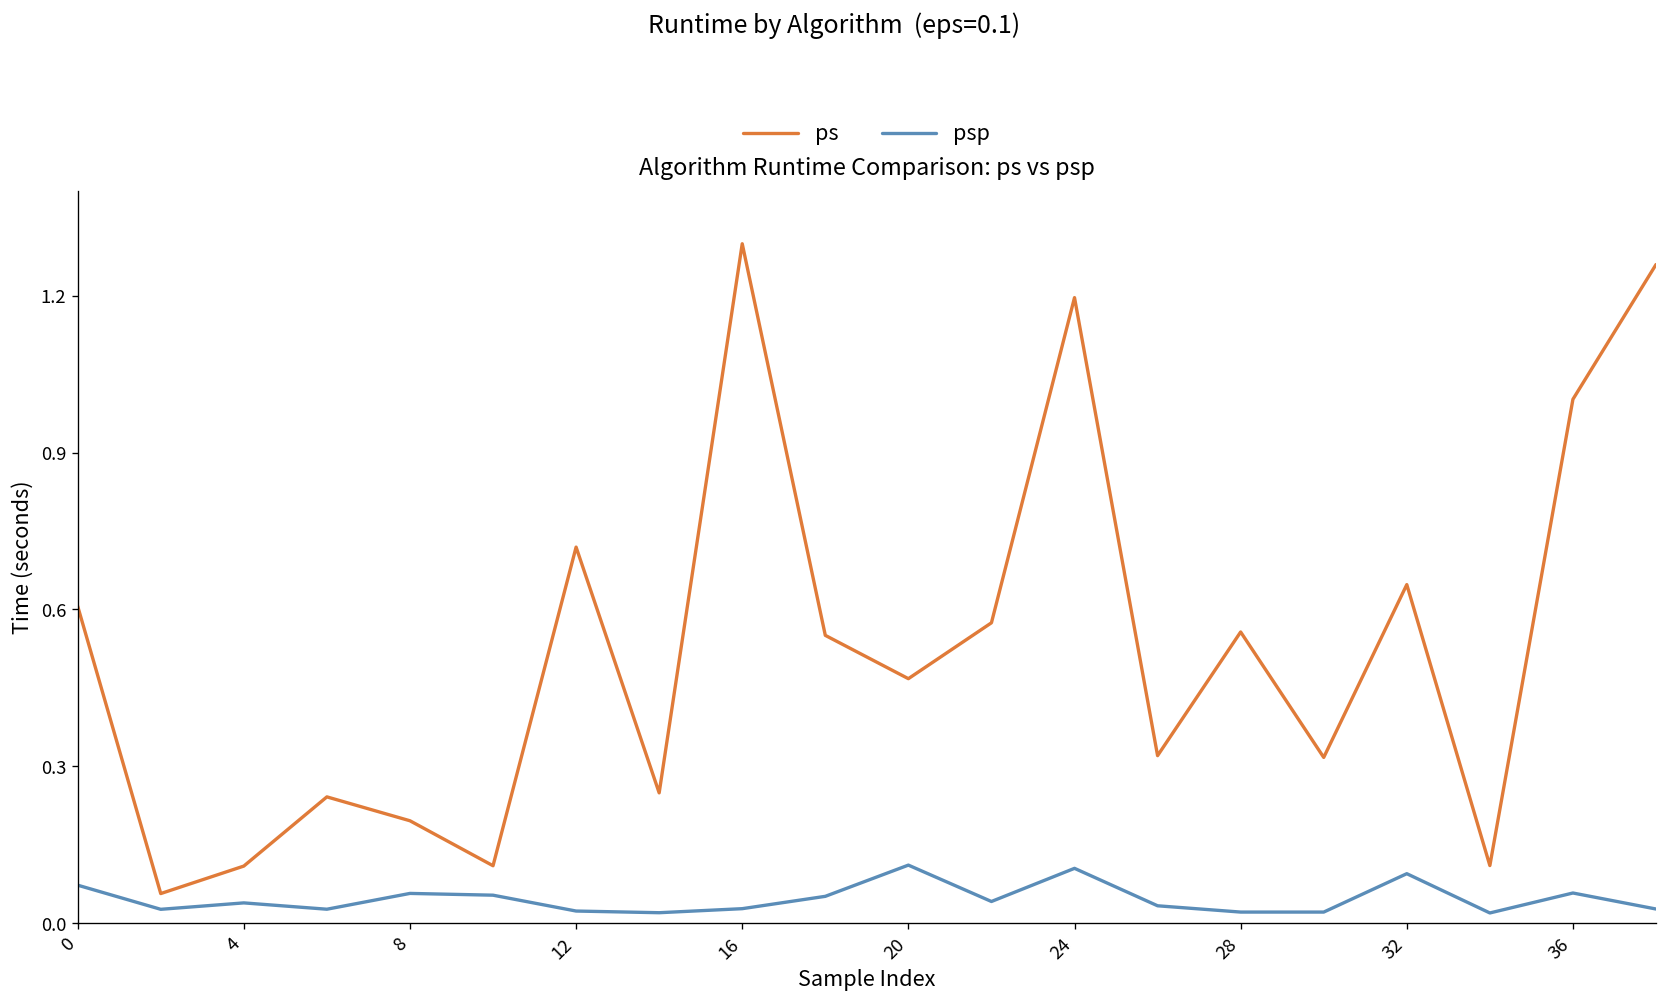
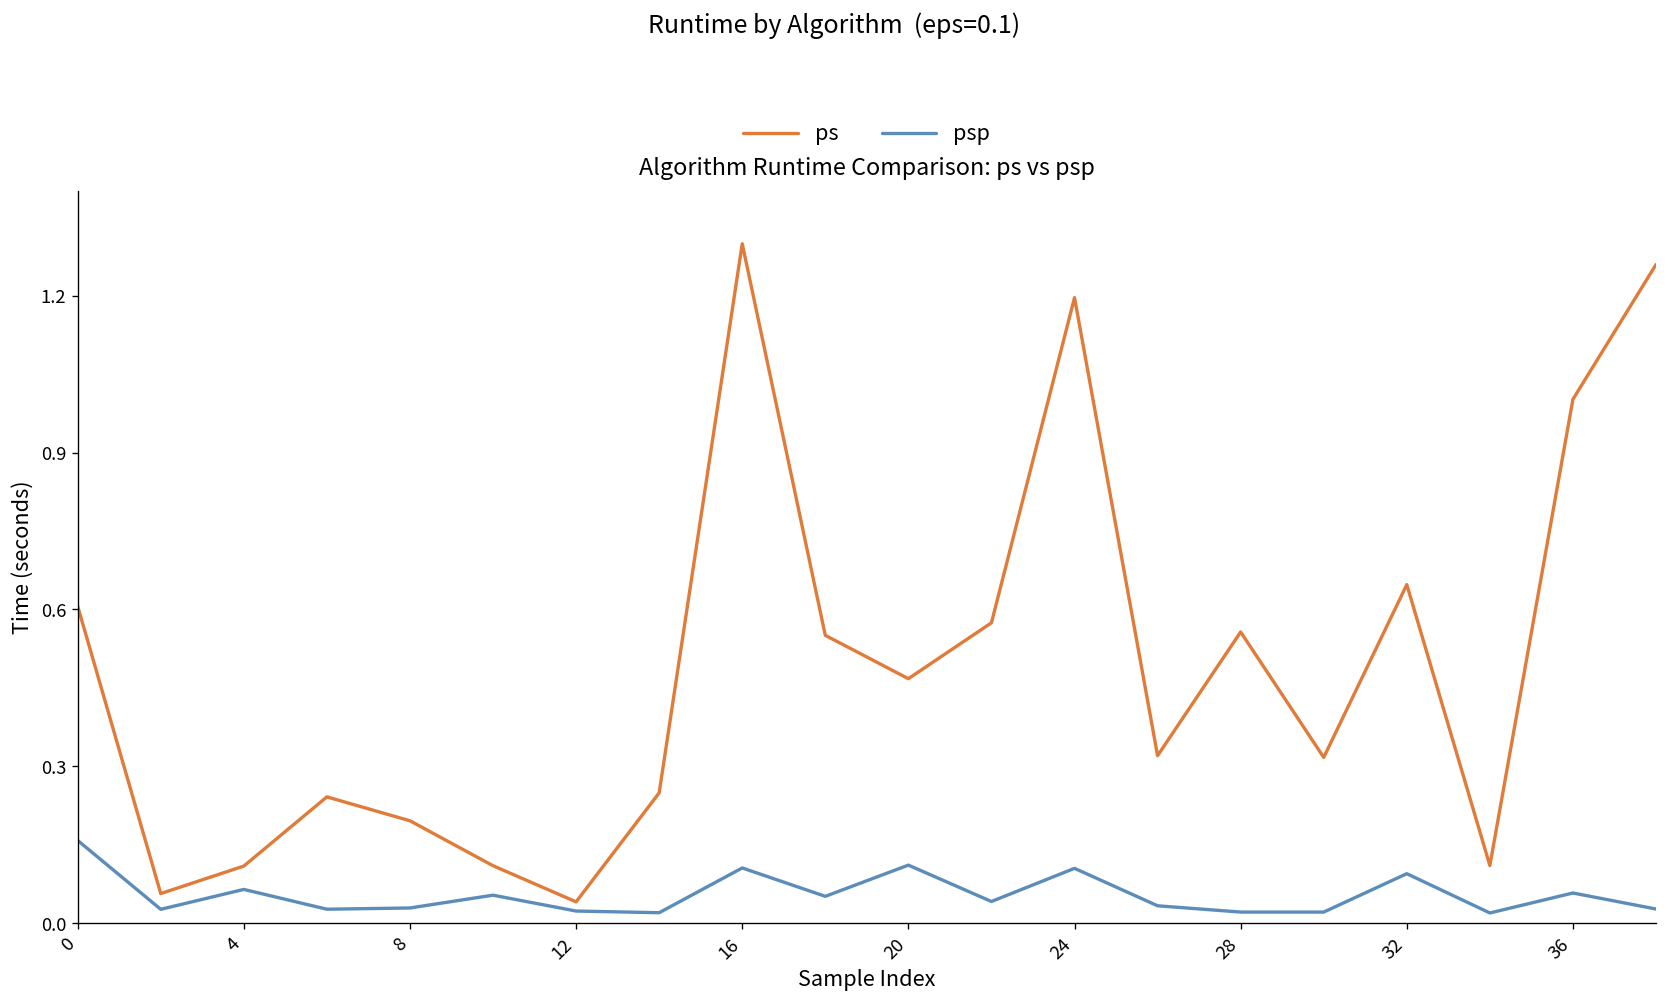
  {
    "ps": {
      "0": 0.61,
      "4": 0.11,
      "8": 0.20,
-     "12": 0.72,
+     "12": 0.04,
      "16": 1.30,
      "20": 0.47,
      "24": 1.20,
      "28": 0.56,
      "32": 0.65,
      "36": 1.00
    },
    "psp": {
-     "0": 0.07,
-     "4": 0.04,
-     "8": 0.06,
+     "0": 0.16,
+     "4": 0.06,
+     "8": 0.03,
      "12": 0.02,
-     "16": 0.03,
+     "16": 0.11,
      "20": 0.11,
      "24": 0.10,
      "28": 0.02,
      "32": 0.09,
      "36": 0.06
    }
  }
